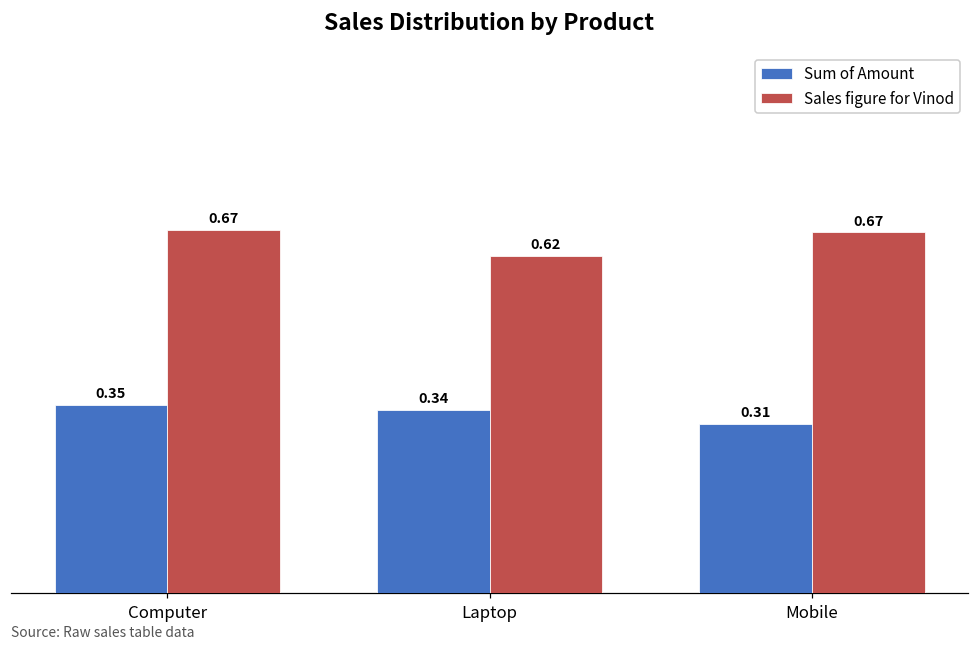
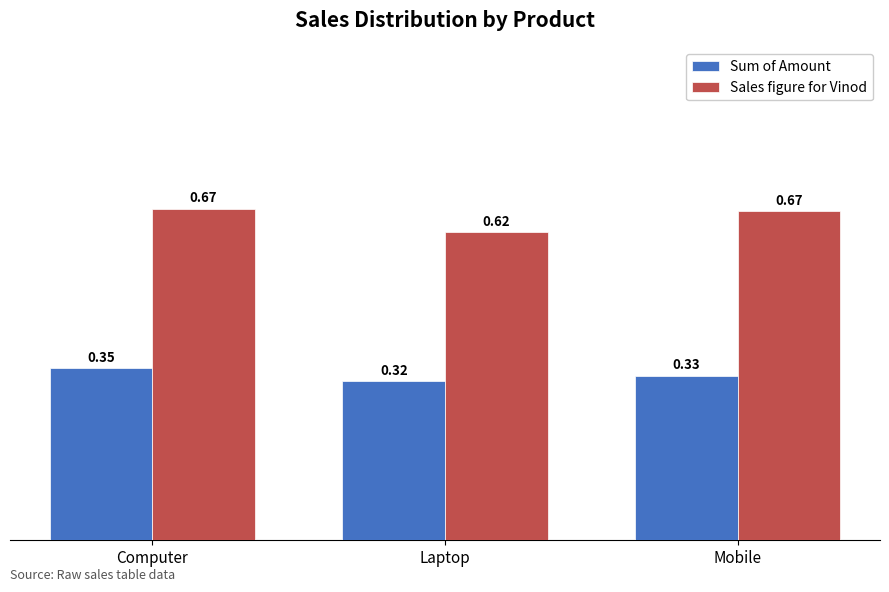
  {
    "Sum of Amount": {
      "Computer": 0.35,
-     "Laptop": 0.34,
-     "Mobile": 0.31
+     "Laptop": 0.32,
+     "Mobile": 0.33
    },
    "Sales figure for Vinod": {
      "Computer": 0.67,
      "Laptop": 0.62,
      "Mobile": 0.67
    }
  }
